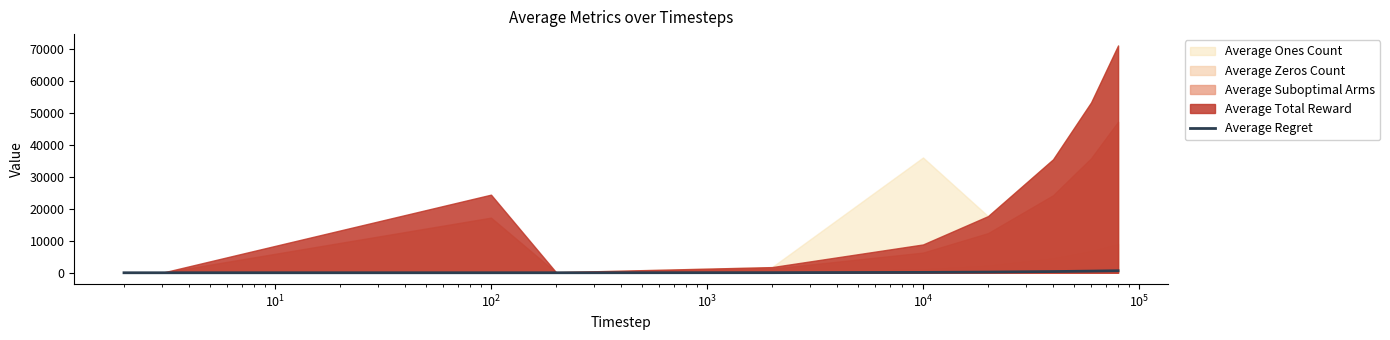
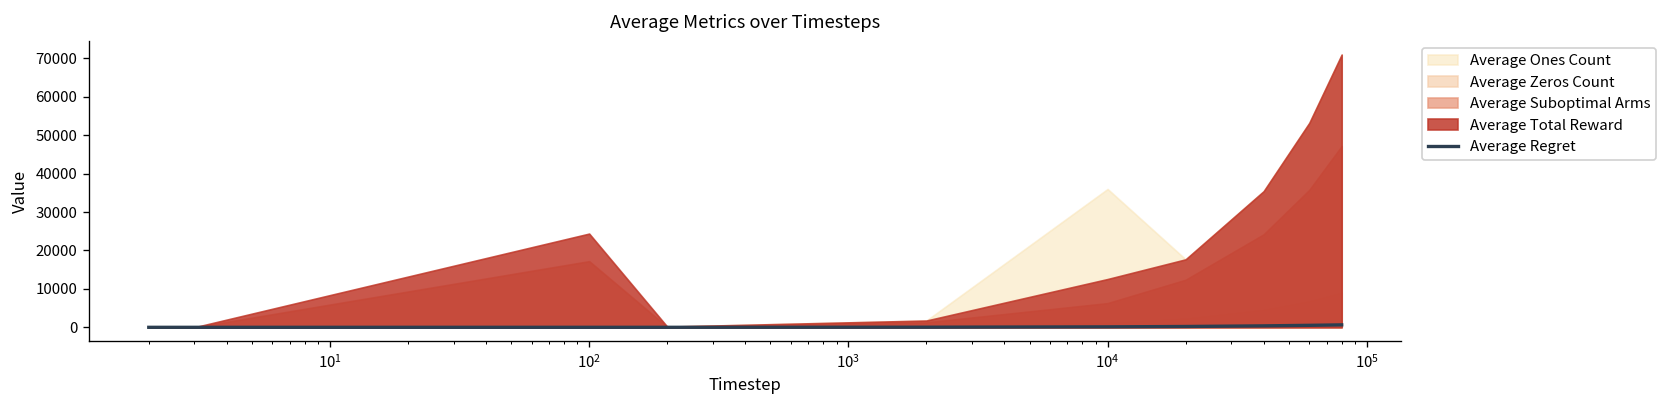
  {
    "Average Regret": {
      "10^4": 0
    },
    "Average Suboptimal Arms": {
      "10^2": 17000,
      "10^4": 6000
    },
    "Average Total Reward": {
      "10^2": 24000,
-     "10^4": 9000
+     "10^4": 13000
    }
  }
